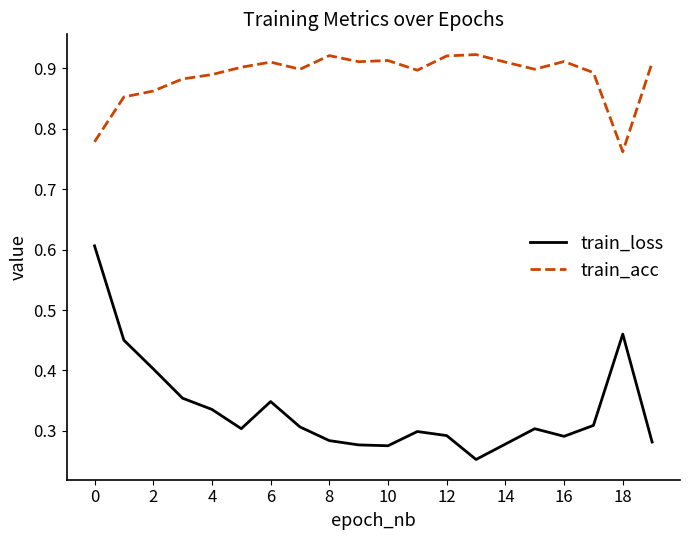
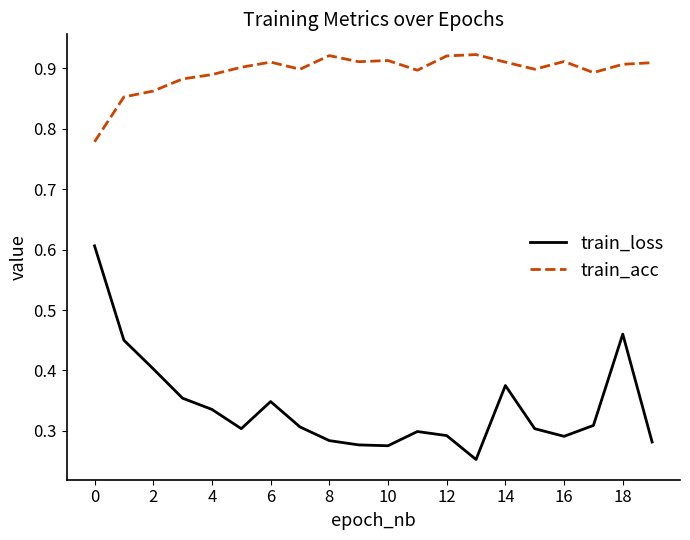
  {
    "train_loss": {
      "0": 0.61,
      "2": 0.40,
      "4": 0.34,
      "6": 0.35,
      "8": 0.28,
      "10": 0.28,
      "12": 0.29,
-     "14": 0.28,
+     "14": 0.38,
      "16": 0.29,
      "18": 0.46
    },
    "train_acc": {
      "0": 0.78,
      "2": 0.86,
      "4": 0.89,
      "6": 0.91,
      "8": 0.92,
      "10": 0.91,
      "12": 0.92,
      "14": 0.91,
      "16": 0.91,
-     "18": 0.76
+     "18": 0.91
    }
  }
